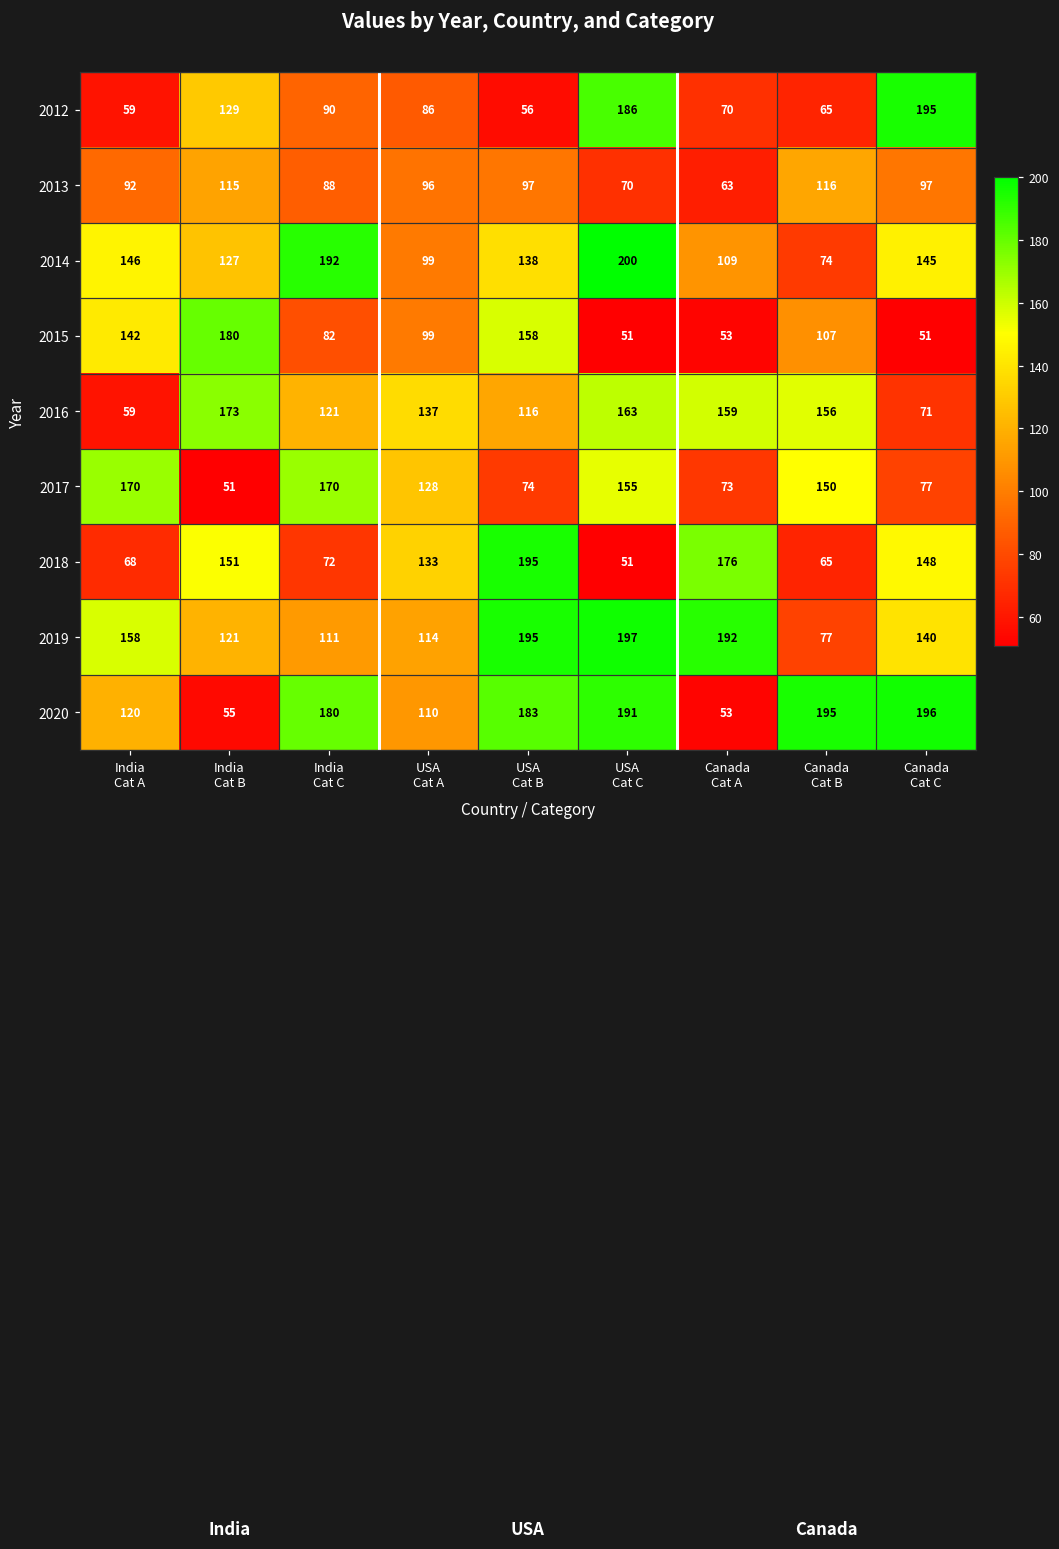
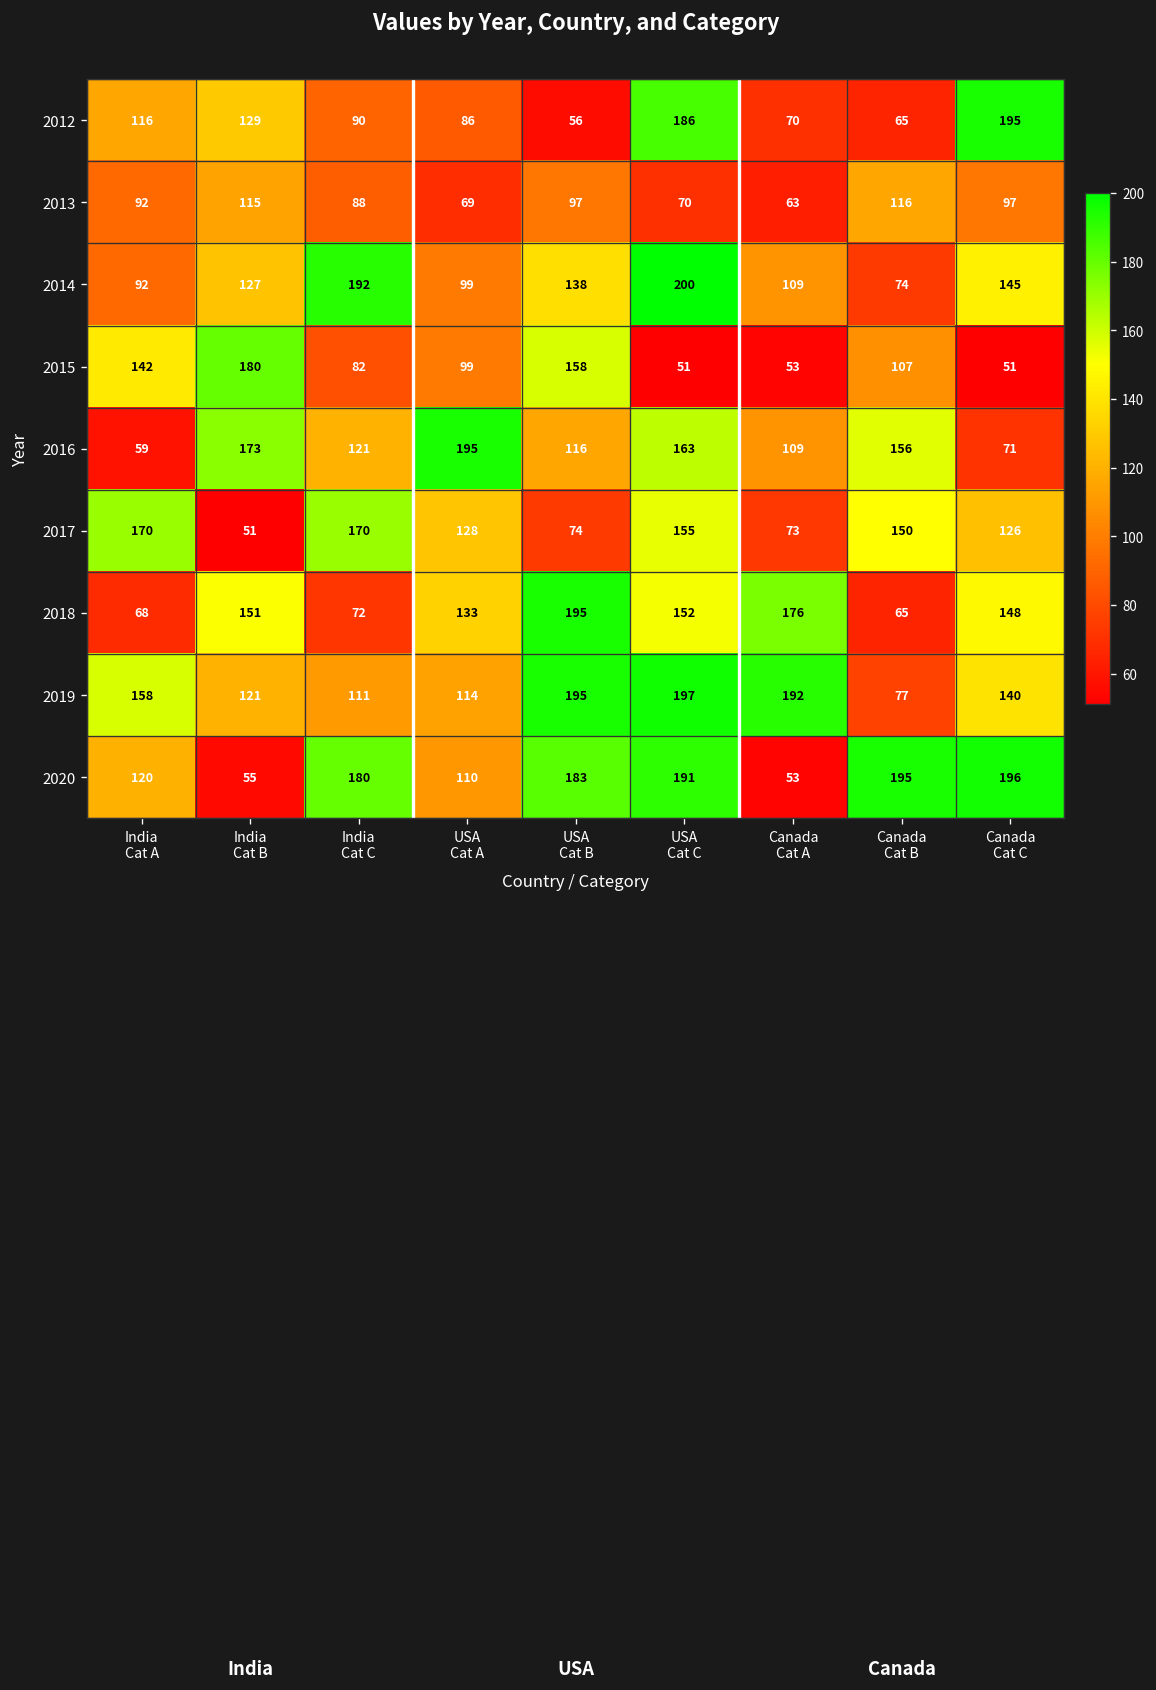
  {
    "2012": {
-     "India Cat A": 59,
+     "India Cat A": 116,
      "India Cat B": 129,
      "India Cat C": 90,
      "USA Cat A": 86,
      "USA Cat B": 56,
      "USA Cat C": 186,
      "Canada Cat A": 70,
      "Canada Cat B": 65,
      "Canada Cat C": 195
    },
    "2013": {
      "India Cat A": 92,
      "India Cat B": 115,
      "India Cat C": 88,
-     "USA Cat A": 96,
+     "USA Cat A": 69,
      "USA Cat B": 97,
      "USA Cat C": 70,
      "Canada Cat A": 63,
      "Canada Cat B": 116,
      "Canada Cat C": 97
    },
    "2014": {
-     "India Cat A": 146,
+     "India Cat A": 92,
      "India Cat B": 127,
      "India Cat C": 192,
      "USA Cat A": 99,
      "USA Cat B": 138,
      "USA Cat C": 200,
      "Canada Cat A": 109,
      "Canada Cat B": 74,
      "Canada Cat C": 145
    },
    "2015": {
      "India Cat A": 142,
      "India Cat B": 180,
      "India Cat C": 82,
      "USA Cat A": 99,
      "USA Cat B": 158,
      "USA Cat C": 51,
      "Canada Cat A": 53,
      "Canada Cat B": 107,
      "Canada Cat C": 51
    },
    "2016": {
      "India Cat A": 59,
      "India Cat B": 173,
      "India Cat C": 121,
-     "USA Cat A": 137,
+     "USA Cat A": 195,
      "USA Cat B": 116,
      "USA Cat C": 163,
-     "Canada Cat A": 159,
+     "Canada Cat A": 109,
      "Canada Cat B": 156,
      "Canada Cat C": 71
    },
    "2017": {
      "India Cat A": 170,
      "India Cat B": 51,
      "India Cat C": 170,
      "USA Cat A": 128,
      "USA Cat B": 74,
      "USA Cat C": 155,
      "Canada Cat A": 73,
      "Canada Cat B": 150,
-     "Canada Cat C": 77
+     "Canada Cat C": 126
    },
    "2018": {
      "India Cat A": 68,
      "India Cat B": 151,
      "India Cat C": 72,
      "USA Cat A": 133,
      "USA Cat B": 195,
-     "USA Cat C": 51,
+     "USA Cat C": 152,
      "Canada Cat A": 176,
      "Canada Cat B": 65,
      "Canada Cat C": 148
    },
    "2019": {
      "India Cat A": 158,
      "India Cat B": 121,
      "India Cat C": 111,
      "USA Cat A": 114,
      "USA Cat B": 195,
      "USA Cat C": 197,
      "Canada Cat A": 192,
      "Canada Cat B": 77,
      "Canada Cat C": 140
    },
    "2020": {
      "India Cat A": 120,
      "India Cat B": 55,
      "India Cat C": 180,
      "USA Cat A": 110,
      "USA Cat B": 183,
      "USA Cat C": 191,
      "Canada Cat A": 53,
      "Canada Cat B": 195,
      "Canada Cat C": 196
    }
  }
